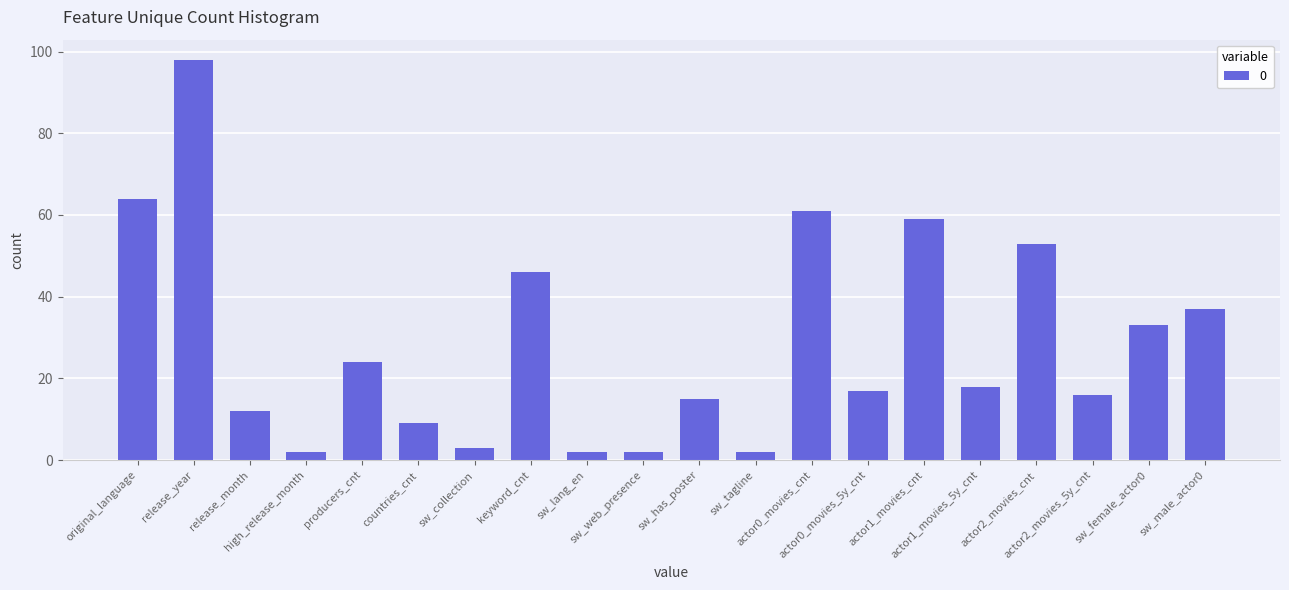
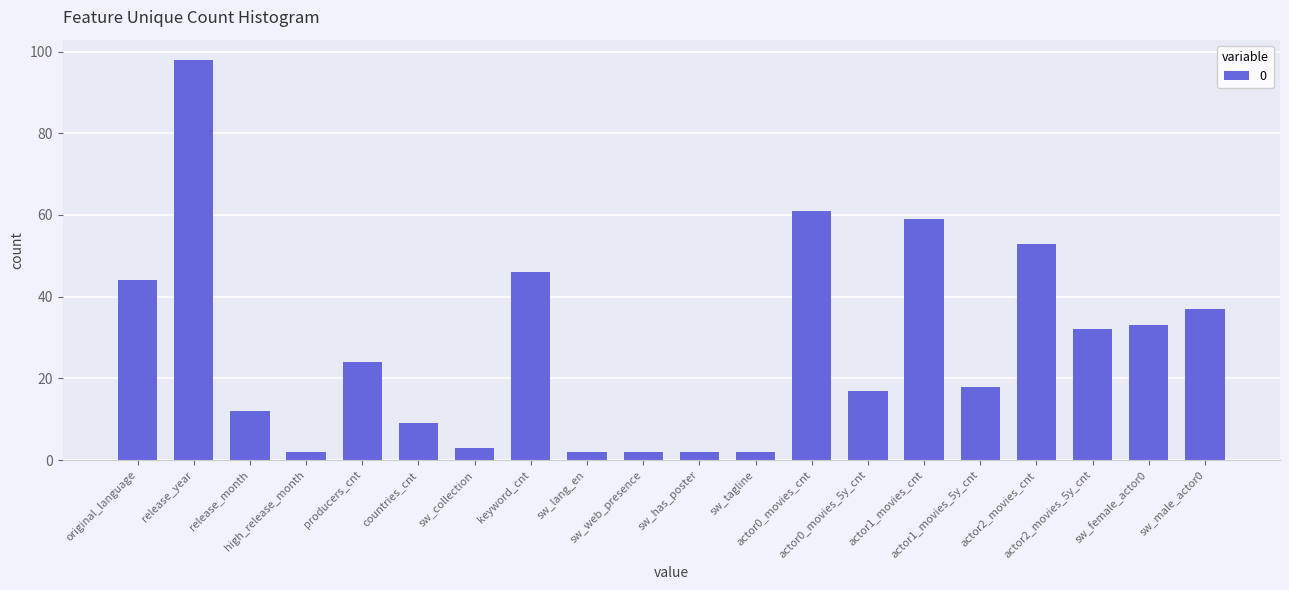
  {
-   "original_language": 64,
+   "original_language": 44,
    "release_year": 98,
    "release_month": 12,
    "high_release_month": 2,
    "producers_cnt": 24,
    "countries_cnt": 9,
    "sw_collection": 3,
    "keyword_cnt": 46,
    "sw_lang_en": 2,
    "sw_web_presence": 2,
-   "sw_has_poster": 15,
+   "sw_has_poster": 2,
    "sw_tagline": 2,
    "actor0_movies_cnt": 61,
    "actor0_movies_5y_cnt": 17,
    "actor1_movies_cnt": 59,
    "actor1_movies_5y_cnt": 18,
    "actor2_movies_cnt": 53,
-   "actor2_movies_5y_cnt": 16,
+   "actor2_movies_5y_cnt": 32,
    "sw_female_actor0": 33,
    "sw_male_actor0": 37
  }
